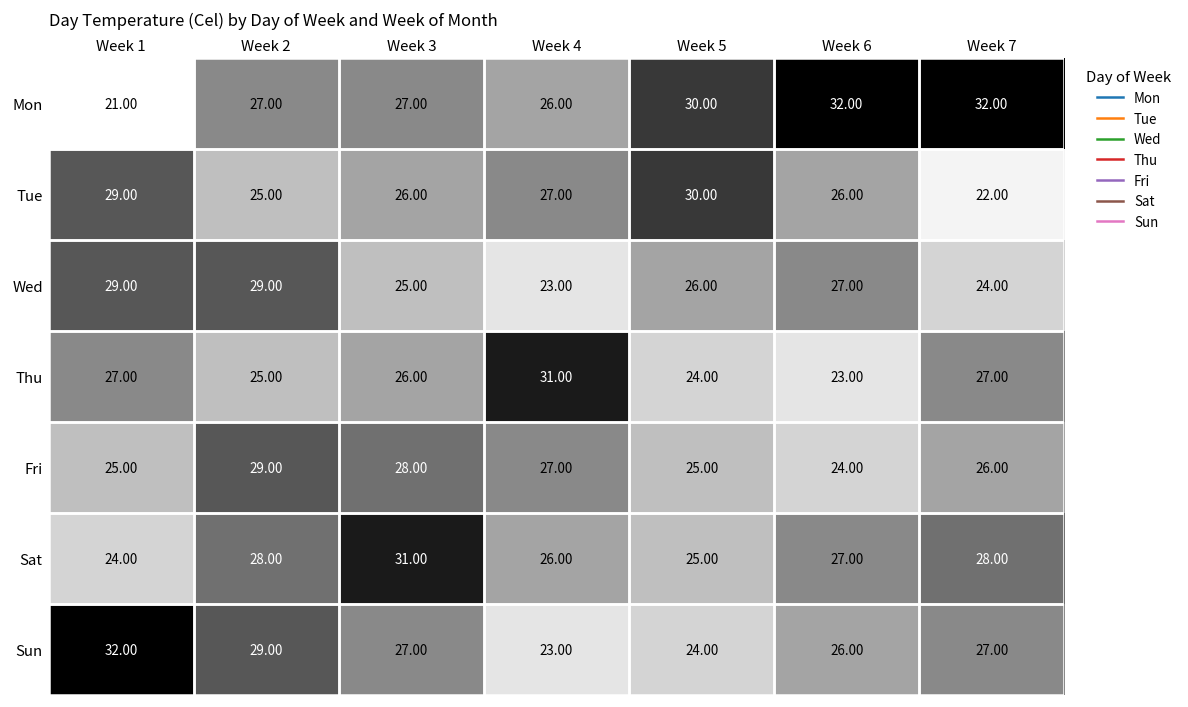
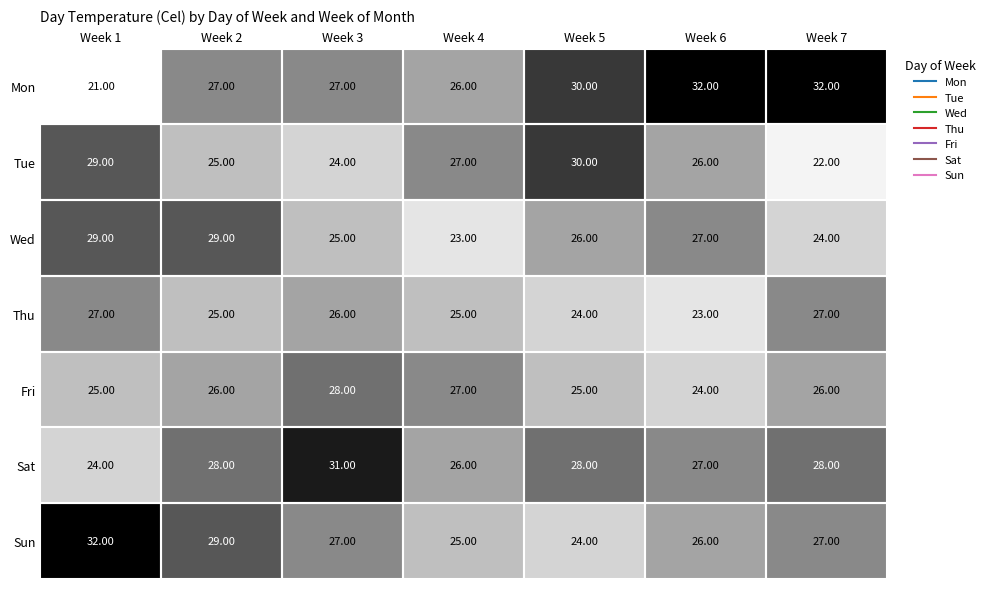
  {
    "Mon": {
      "Week 1": 21.00,
      "Week 2": 27.00,
      "Week 3": 27.00,
      "Week 4": 26.00,
      "Week 5": 30.00,
      "Week 6": 32.00,
      "Week 7": 32.00
    },
    "Tue": {
      "Week 1": 29.00,
      "Week 2": 25.00,
-     "Week 3": 26.00,
+     "Week 3": 24.00,
      "Week 4": 27.00,
      "Week 5": 30.00,
      "Week 6": 26.00,
      "Week 7": 22.00
    },
    "Wed": {
      "Week 1": 29.00,
      "Week 2": 29.00,
      "Week 3": 25.00,
      "Week 4": 23.00,
      "Week 5": 26.00,
      "Week 6": 27.00,
      "Week 7": 24.00
    },
    "Thu": {
      "Week 1": 27.00,
      "Week 2": 25.00,
      "Week 3": 26.00,
-     "Week 4": 31.00,
+     "Week 4": 25.00,
      "Week 5": 24.00,
      "Week 6": 23.00,
      "Week 7": 27.00
    },
    "Fri": {
      "Week 1": 25.00,
-     "Week 2": 29.00,
+     "Week 2": 26.00,
      "Week 3": 28.00,
      "Week 4": 27.00,
      "Week 5": 25.00,
      "Week 6": 24.00,
      "Week 7": 26.00
    },
    "Sat": {
      "Week 1": 24.00,
      "Week 2": 28.00,
      "Week 3": 31.00,
      "Week 4": 26.00,
-     "Week 5": 25.00,
+     "Week 5": 28.00,
      "Week 6": 27.00,
      "Week 7": 28.00
    },
    "Sun": {
      "Week 1": 32.00,
      "Week 2": 29.00,
      "Week 3": 27.00,
-     "Week 4": 23.00,
+     "Week 4": 25.00,
      "Week 5": 24.00,
      "Week 6": 26.00,
      "Week 7": 27.00
    }
  }
